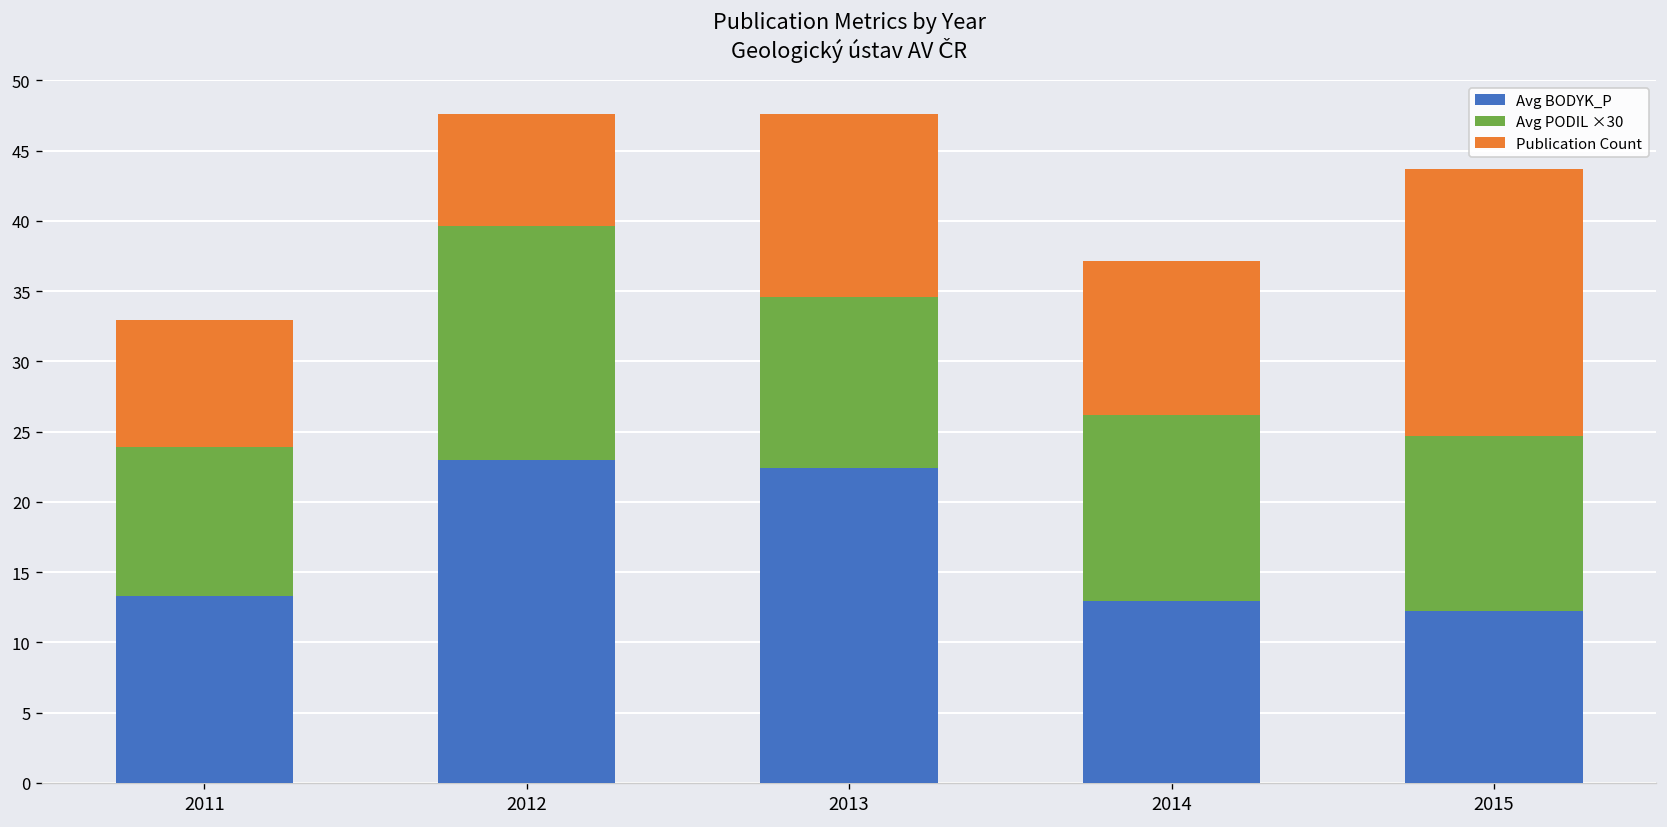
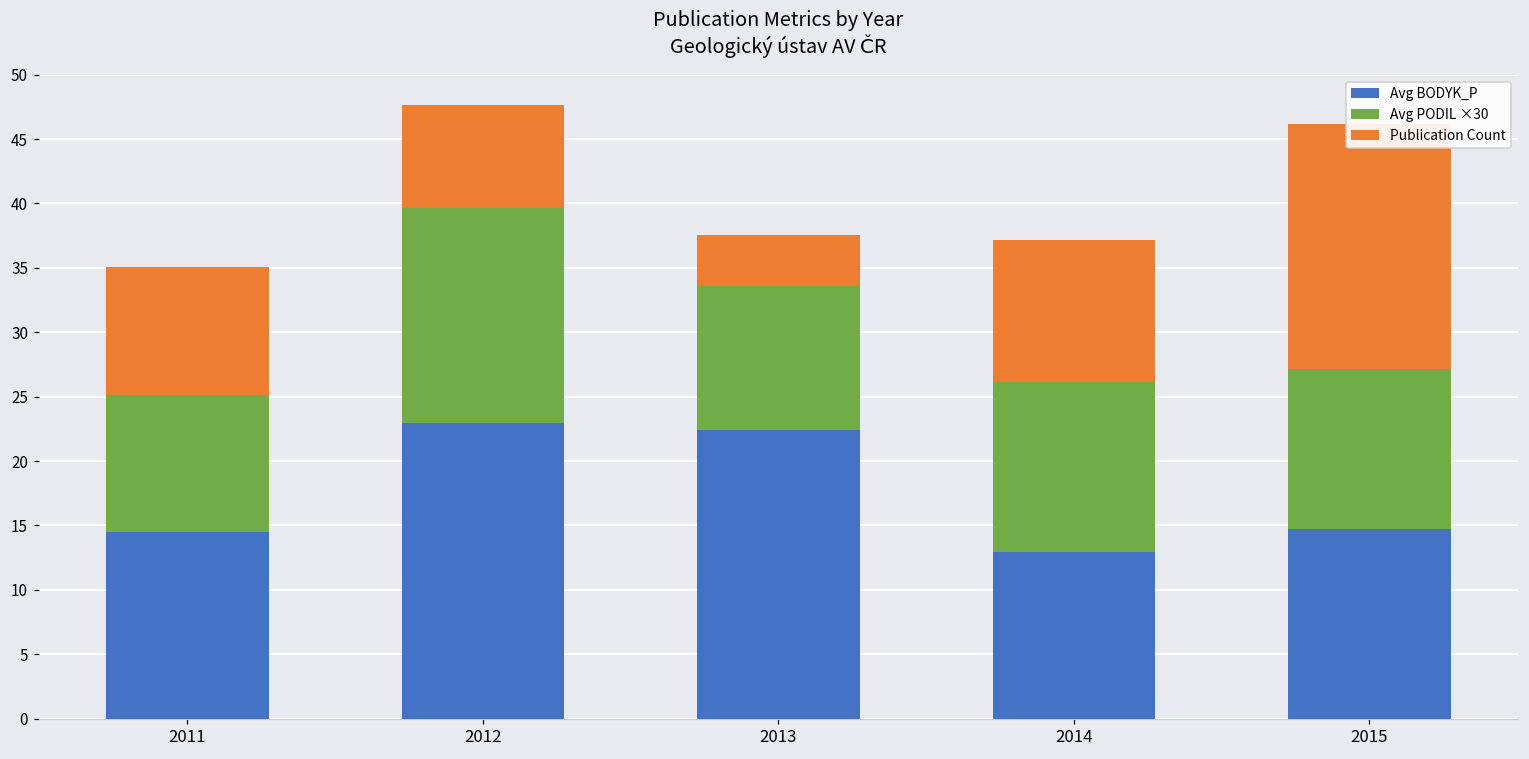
  {
    "Avg BODYK_P": {
-     "2011": 13.3,
+     "2011": 14.5,
      "2012": 23.0,
      "2013": 22.4,
      "2014": 13.0,
-     "2015": 12.2
+     "2015": 14.7
    },
    "Avg PODIL ×30": {
      "2011": 10.6,
      "2012": 16.6,
-     "2013": 12.2,
+     "2013": 11.2,
      "2014": 13.2,
      "2015": 12.5
    },
    "Publication Count": {
-     "2011": 9,
+     "2011": 10,
      "2012": 8,
-     "2013": 13,
+     "2013": 4,
      "2014": 11
    }
  }
